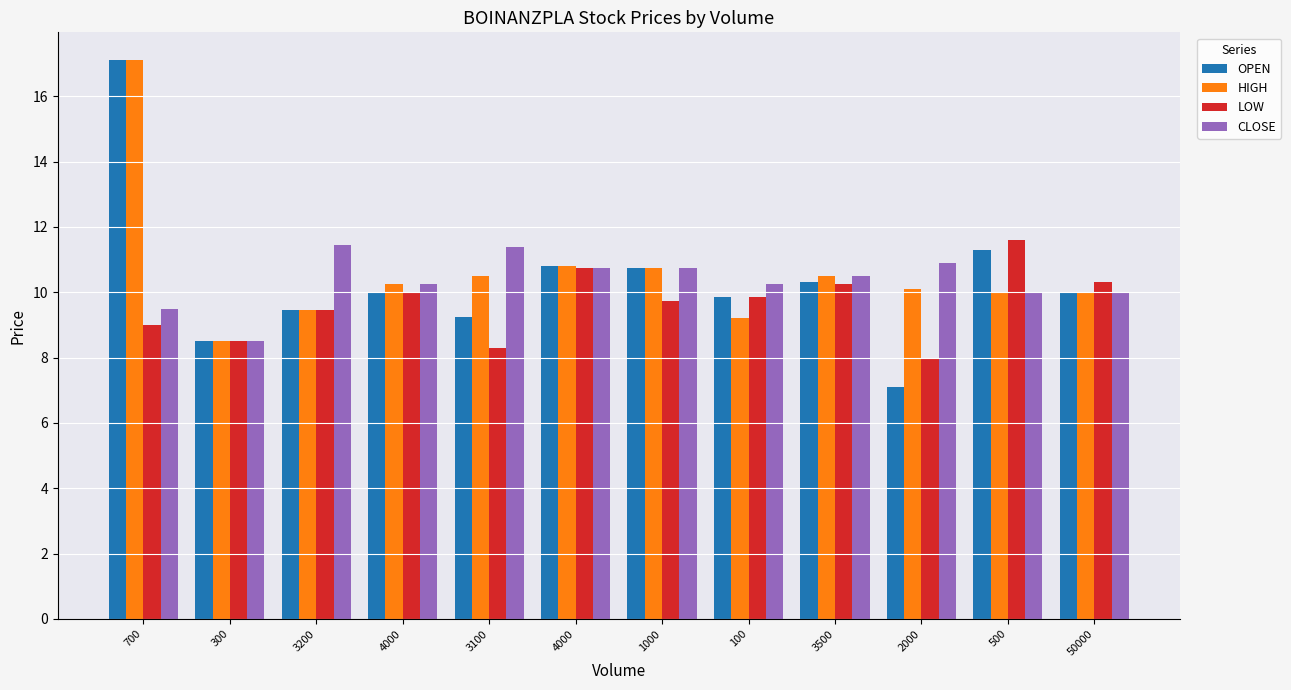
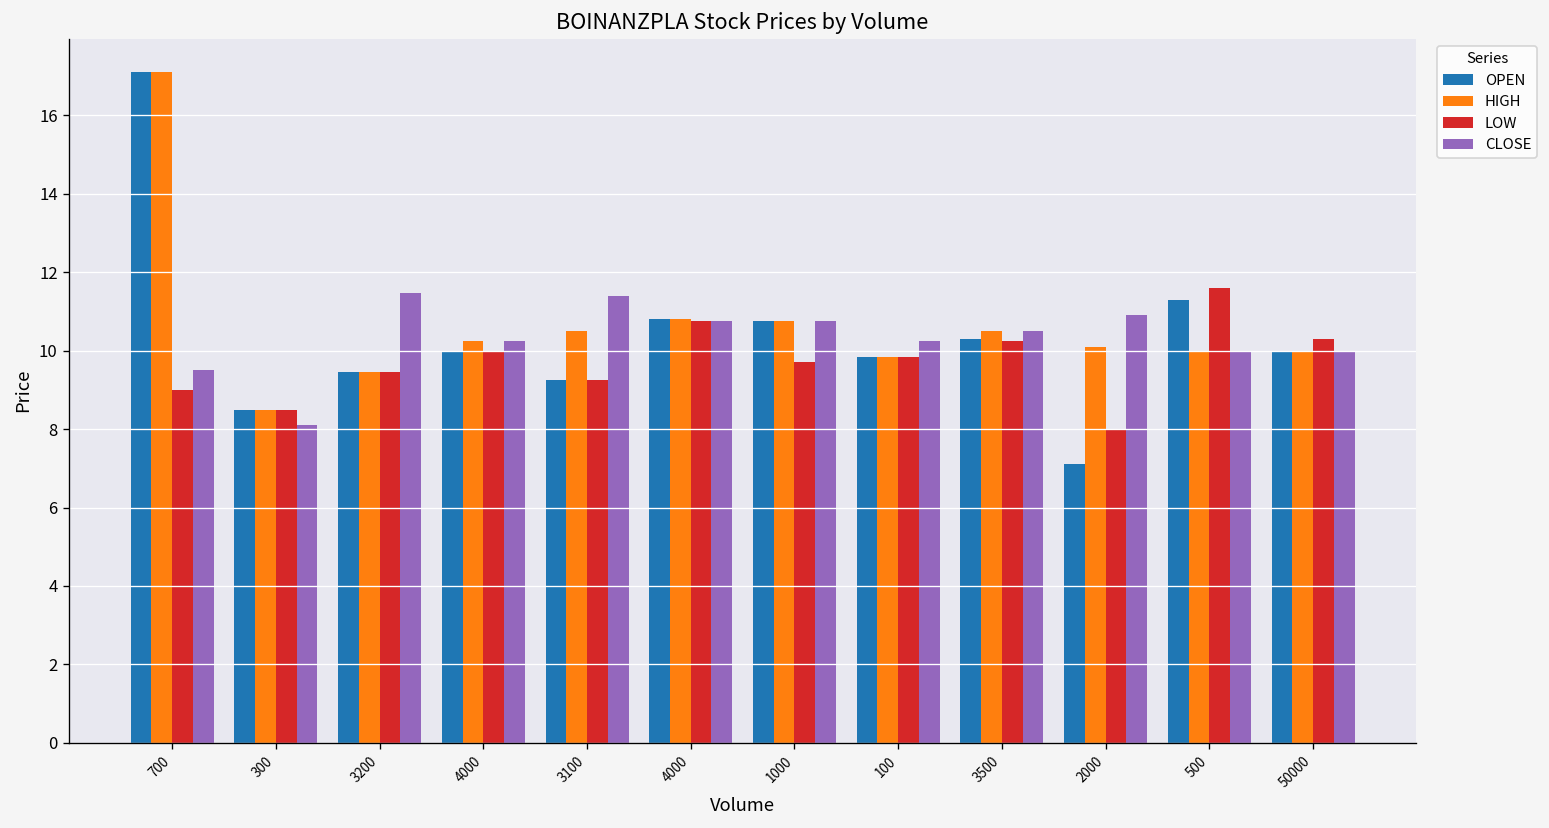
  {
    "OPEN": {
      "700": 17.1,
      "300": 8.5,
      "3200": 9.5,
      "3100": 9.3,
      "1000": 10.8,
      "100": 9.9,
      "3500": 10.3,
      "2000": 7.1,
      "500": 11.3,
      "50000": 10.0
    },
    "HIGH": {
      "700": 17.1,
      "300": 8.5,
      "3200": 9.5,
      "3100": 10.5,
      "1000": 10.8,
-     "100": 9.2,
+     "100": 9.9,
      "3500": 10.5,
      "2000": 10.1,
      "500": 10.0,
      "50000": 10.0
    },
    "LOW": {
      "700": 9.0,
      "300": 8.5,
      "3200": 9.5,
-     "3100": 8.3,
+     "3100": 9.3,
      "1000": 9.7,
      "100": 9.9,
      "3500": 10.3,
      "2000": 8.0,
      "500": 11.6,
      "50000": 10.3
    },
    "CLOSE": {
      "700": 9.5,
-     "300": 8.5,
+     "300": 8.1,
      "3200": 11.5,
      "3100": 11.4,
      "1000": 10.8,
      "100": 10.3,
      "3500": 10.5,
      "2000": 10.9,
      "500": 10.0,
      "50000": 10.0
    }
  }
